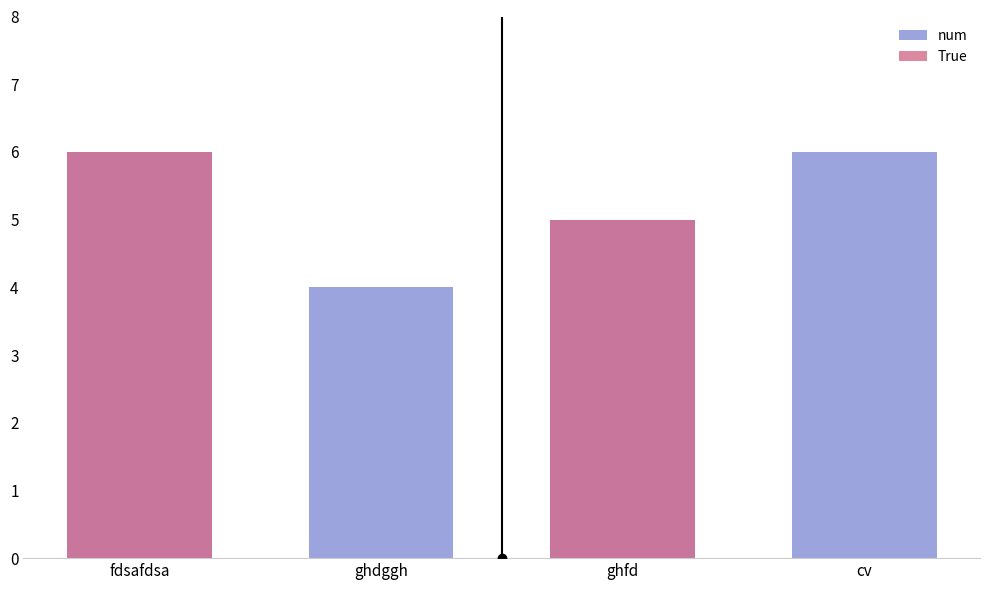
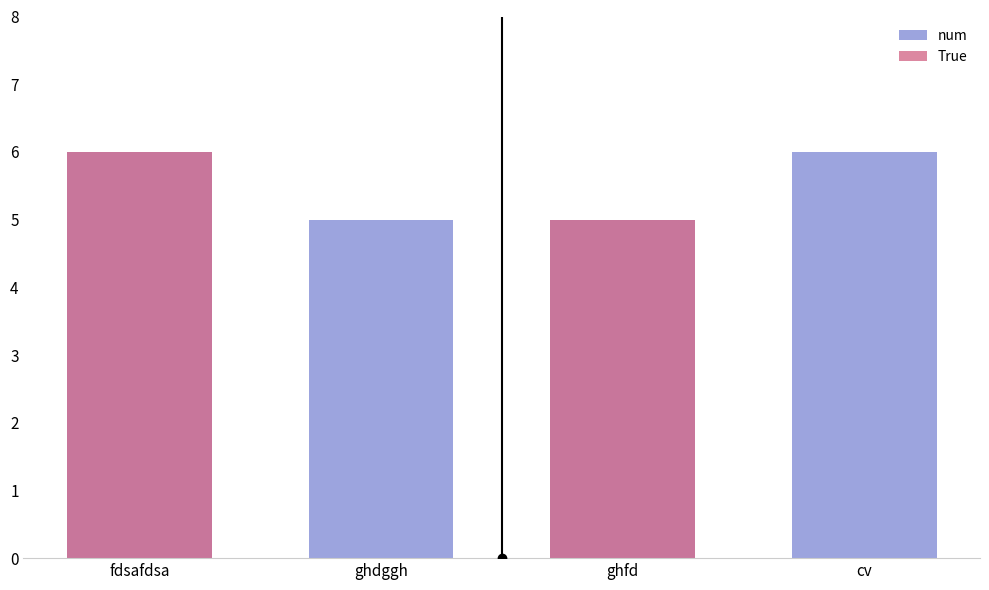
  {
    "num": {
      "fdsafdsa": 6,
-     "ghdggh": 4,
+     "ghdggh": 5,
      "ghfd": 5,
      "cv": 6
    },
    "True": {
      "fdsafdsa": 6,
      "ghdggh": 0,
      "ghfd": 5,
      "cv": 0
    }
  }
